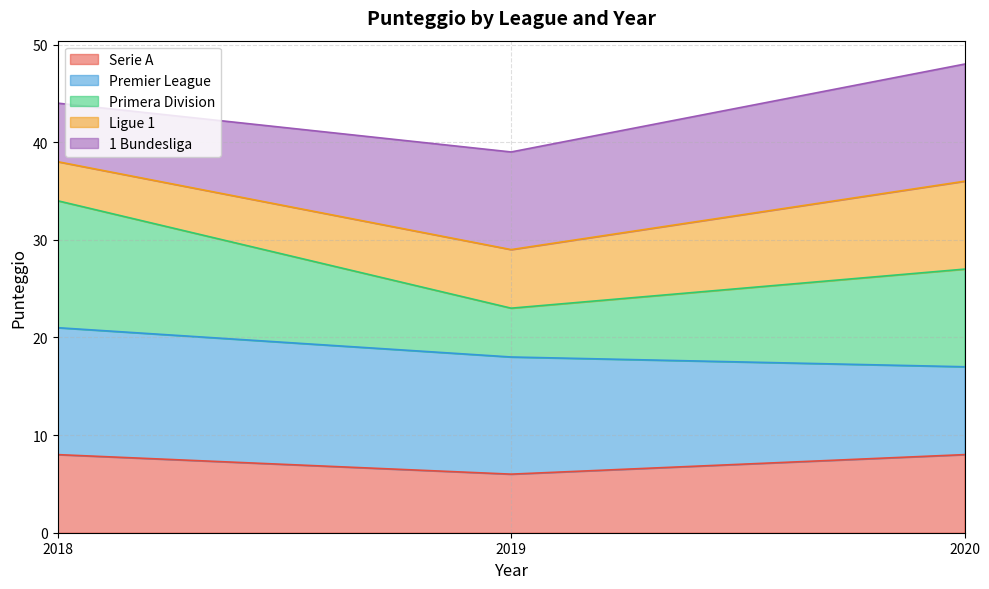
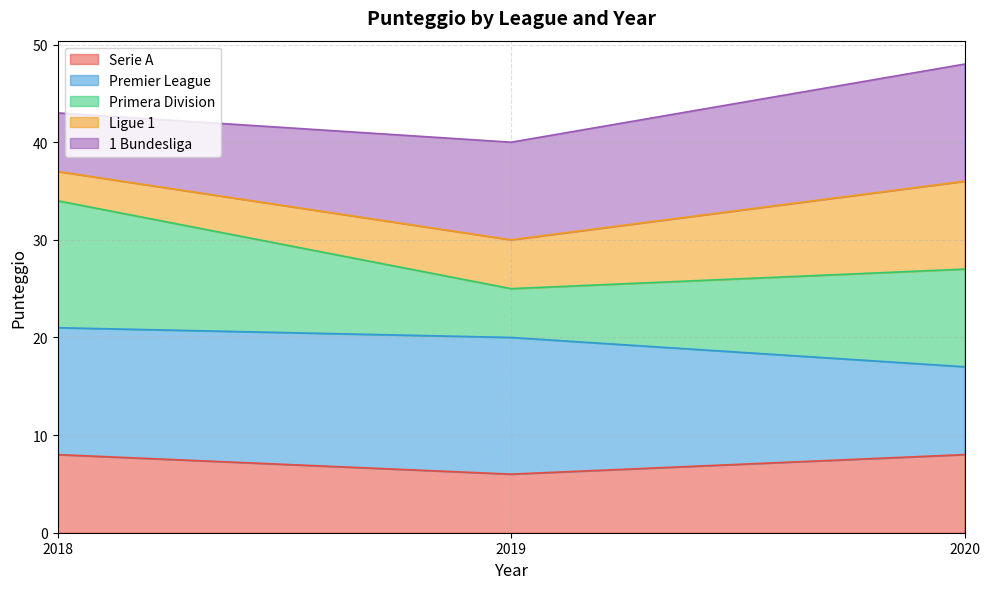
  {
    "Serie A": {
      "2018": 8,
      "2019": 6,
      "2020": 8
    },
    "Premier League": {
      "2018": 13,
-     "2019": 12,
+     "2019": 14,
      "2020": 9
    },
    "Primera Division": {
      "2018": 13,
      "2019": 5,
      "2020": 10
    },
    "Ligue 1": {
-     "2018": 4,
-     "2019": 6,
+     "2018": 3,
+     "2019": 5,
      "2020": 9
    },
    "1 Bundesliga": {
      "2018": 6,
      "2019": 10,
      "2020": 12
    }
  }
